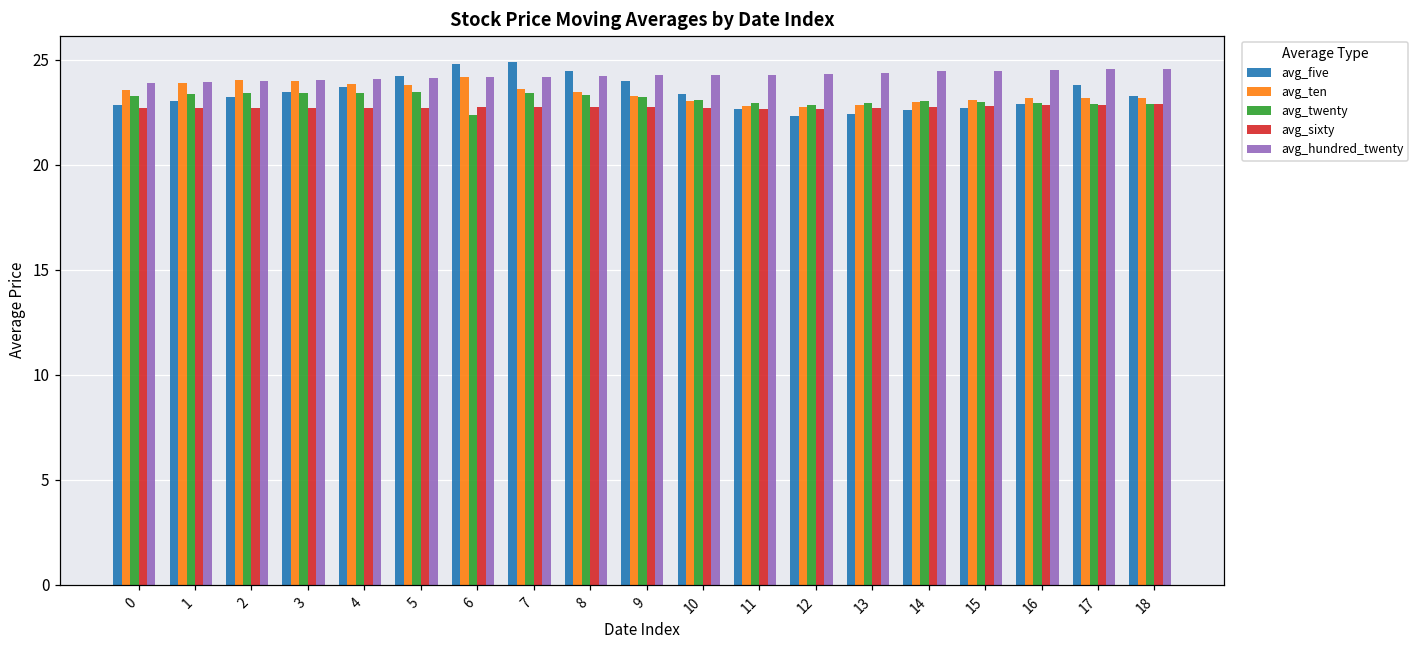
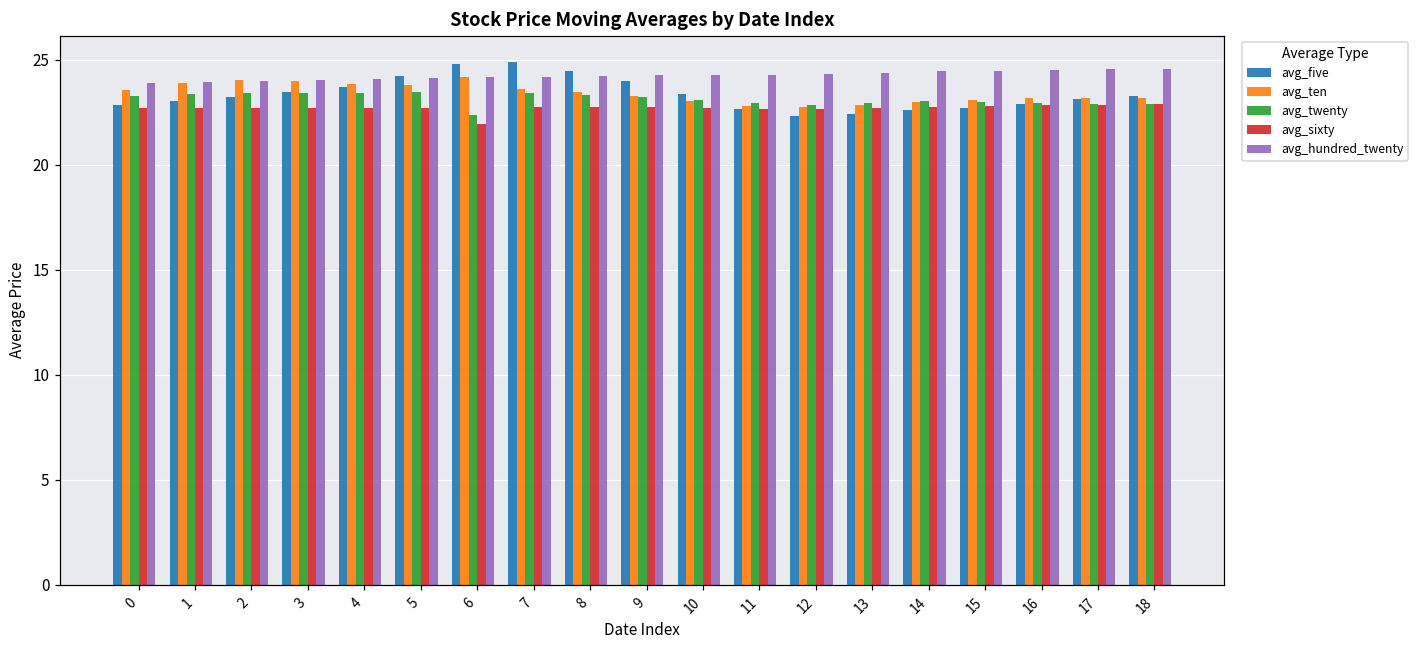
  {
    "avg_five": {
      "0": 22.8,
      "1": 23.0,
      "2": 23.2,
      "3": 23.5,
      "4": 23.7,
      "5": 24.3,
      "6": 24.8,
      "7": 24.9,
      "8": 24.5,
      "9": 24.0,
      "10": 23.4,
      "11": 22.7,
      "12": 22.3,
      "13": 22.4,
      "14": 22.6,
      "15": 22.7,
      "16": 22.9,
-     "17": 23.8,
+     "17": 23.2,
      "18": 23.3
    },
    "avg_ten": {
      "0": 23.5,
      "1": 23.9,
      "2": 24.1,
      "3": 24.0,
      "4": 23.9,
      "5": 23.8,
      "6": 24.2,
      "7": 23.6,
      "8": 23.5,
      "9": 23.3,
      "10": 23.0,
      "11": 22.8,
      "12": 22.7,
      "13": 22.9,
      "14": 23.0,
      "15": 23.1,
      "16": 23.2,
      "17": 23.2,
      "18": 23.2
    },
    "avg_twenty": {
      "0": 23.3,
      "1": 23.4,
      "2": 23.4,
      "3": 23.4,
      "4": 23.4,
      "5": 23.5,
      "6": 22.4,
      "7": 23.4,
      "8": 23.3,
      "9": 23.2,
      "10": 23.1,
      "11": 22.9,
      "12": 22.9,
      "13": 22.9,
      "14": 23.0,
      "15": 23.0,
      "16": 23.0,
      "17": 22.9,
      "18": 22.9
    },
    "avg_sixty": {
      "0": 22.7,
      "1": 22.7,
      "2": 22.7,
      "3": 22.7,
      "4": 22.7,
      "5": 22.7,
-     "6": 22.7,
+     "6": 21.9,
      "7": 22.7,
      "8": 22.7,
      "9": 22.7,
      "10": 22.7,
      "11": 22.7,
      "12": 22.7,
      "13": 22.7,
      "14": 22.8,
      "15": 22.8,
      "16": 22.8,
      "17": 22.9,
      "18": 22.9
    },
    "avg_hundred_twenty": {
      "0": 23.9,
      "1": 24.0,
      "2": 24.0,
      "3": 24.0,
      "4": 24.1,
      "5": 24.1,
      "6": 24.2,
      "7": 24.2,
      "8": 24.2,
      "9": 24.3,
      "10": 24.3,
      "11": 24.3,
      "12": 24.3,
      "13": 24.4,
      "14": 24.5,
      "15": 24.5,
      "16": 24.5,
      "17": 24.5,
      "18": 24.6
    }
  }
